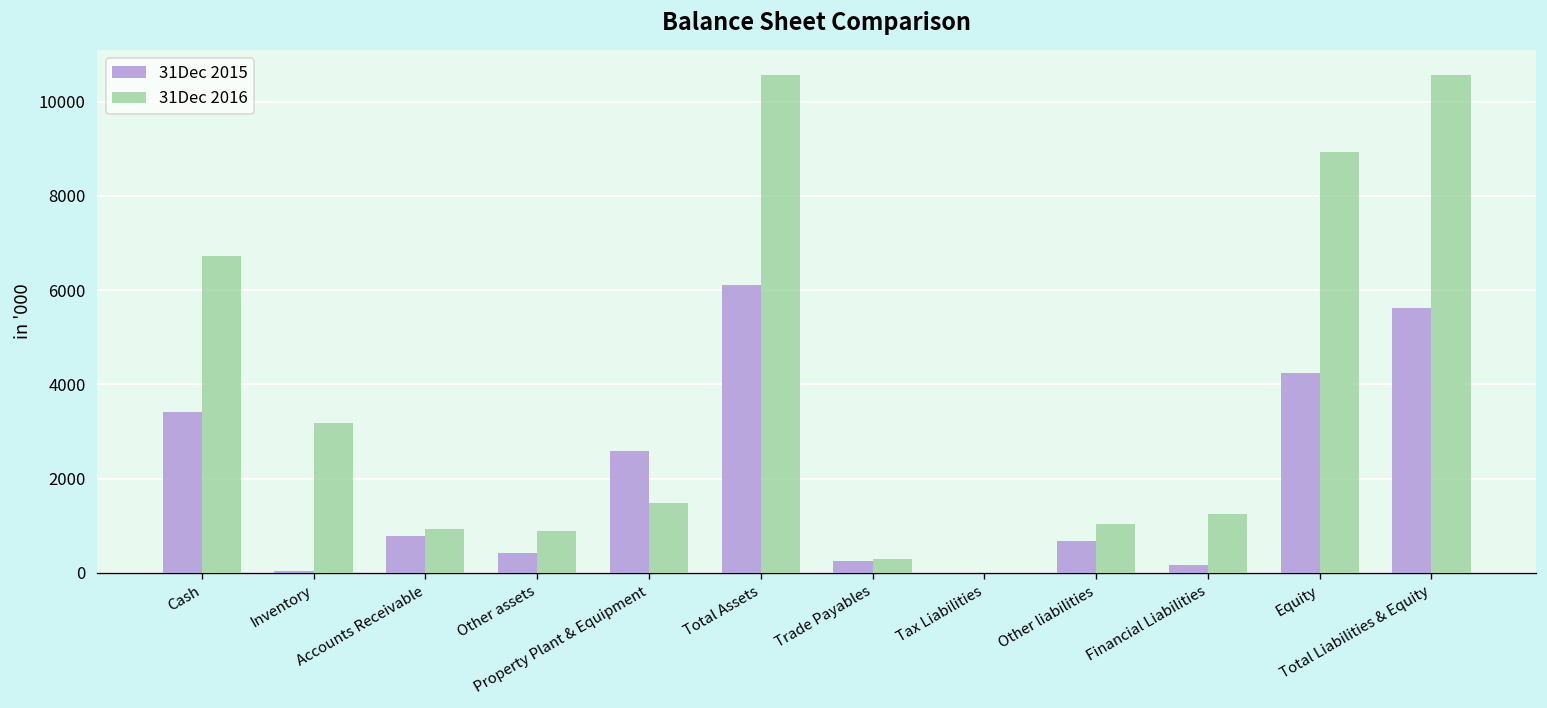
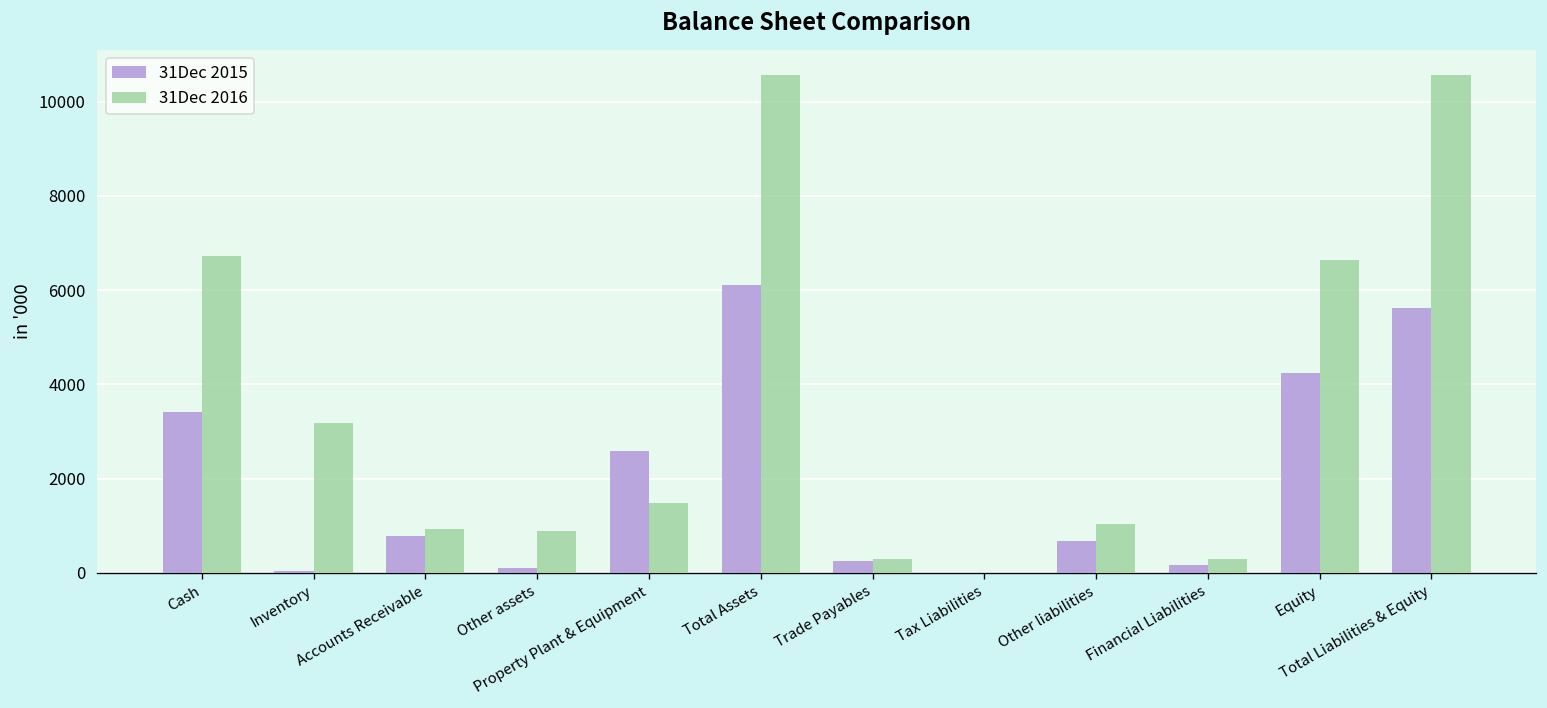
  {
    "31Dec 2015": {
      "Cash": 3400,
      "Accounts Receivable": 800,
-     "Other assets": 400,
+     "Other assets": 100,
      "Property Plant & Equipment": 2600,
      "Total Assets": 6100,
      "Trade Payables": 300,
      "Tax Liabilities": 0,
      "Other liabilities": 700,
      "Financial Liabilities": 200,
      "Equity": 4200,
      "Total Liabilities & Equity": 5600
    },
    "31Dec 2016": {
      "Cash": 6700,
      "Inventory": 3200,
      "Accounts Receivable": 900,
      "Other assets": 900,
      "Property Plant & Equipment": 1500,
      "Total Assets": 10600,
      "Trade Payables": 300,
      "Tax Liabilities": 0,
      "Other liabilities": 1000,
-     "Financial Liabilities": 1300,
-     "Equity": 8900,
+     "Financial Liabilities": 300,
+     "Equity": 6600,
      "Total Liabilities & Equity": 10600
    }
  }
